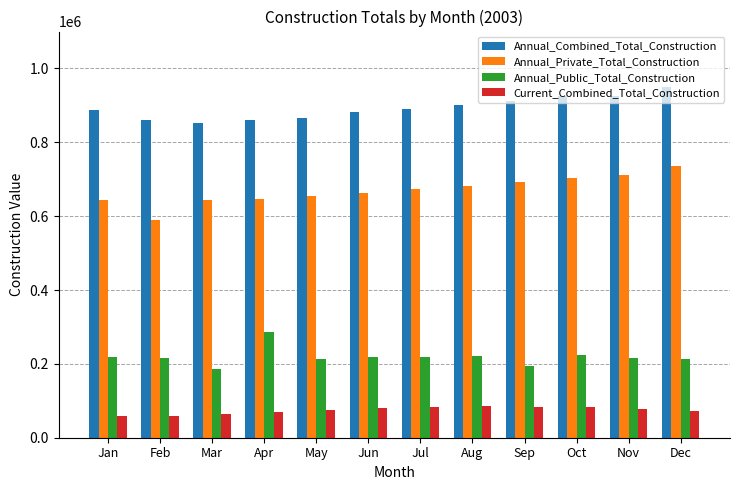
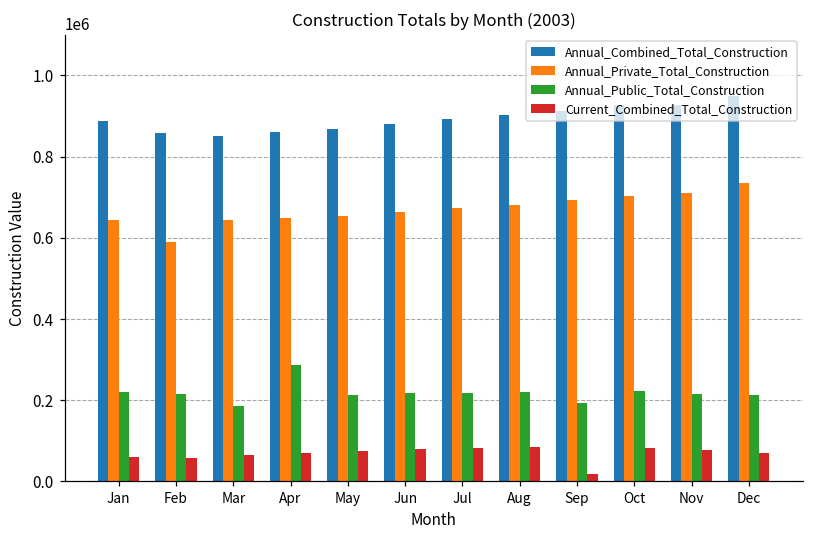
  {
    "Annual_Combined_Total_Construction": {
      "Jan": 890000,
      "Feb": 860000,
      "Mar": 850000,
      "Apr": 860000,
      "May": 870000,
      "Jun": 880000,
      "Jul": 890000,
      "Aug": 900000
    },
    "Annual_Private_Total_Construction": {
      "Jan": 640000,
      "Feb": 590000,
      "Mar": 640000,
      "Apr": 650000,
      "May": 650000,
      "Jun": 660000,
      "Jul": 670000,
      "Aug": 680000,
      "Sep": 690000,
      "Oct": 700000,
      "Nov": 710000,
      "Dec": 740000
    },
    "Annual_Public_Total_Construction": {
      "Jan": 220000,
      "Feb": 220000,
      "Mar": 180000,
      "Apr": 290000,
      "May": 210000,
      "Jun": 220000,
      "Jul": 220000,
      "Aug": 220000,
      "Sep": 190000,
      "Oct": 220000,
      "Nov": 210000,
      "Dec": 210000
    },
    "Current_Combined_Total_Construction": {
      "Jan": 60000,
      "Feb": 60000,
      "Mar": 60000,
      "Apr": 70000,
      "May": 70000,
      "Jun": 80000,
      "Jul": 80000,
      "Aug": 90000,
-     "Sep": 80000,
+     "Sep": 20000,
      "Oct": 80000,
      "Nov": 80000,
      "Dec": 70000
    }
  }
